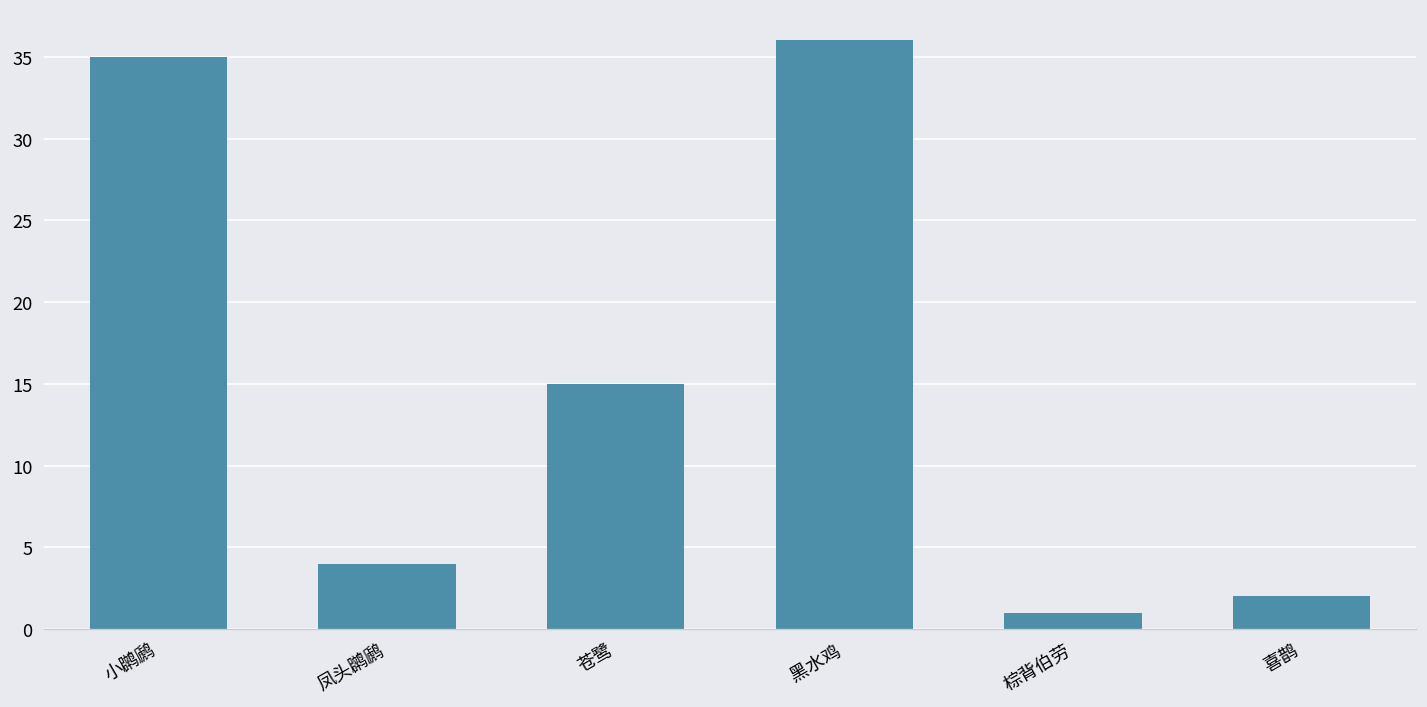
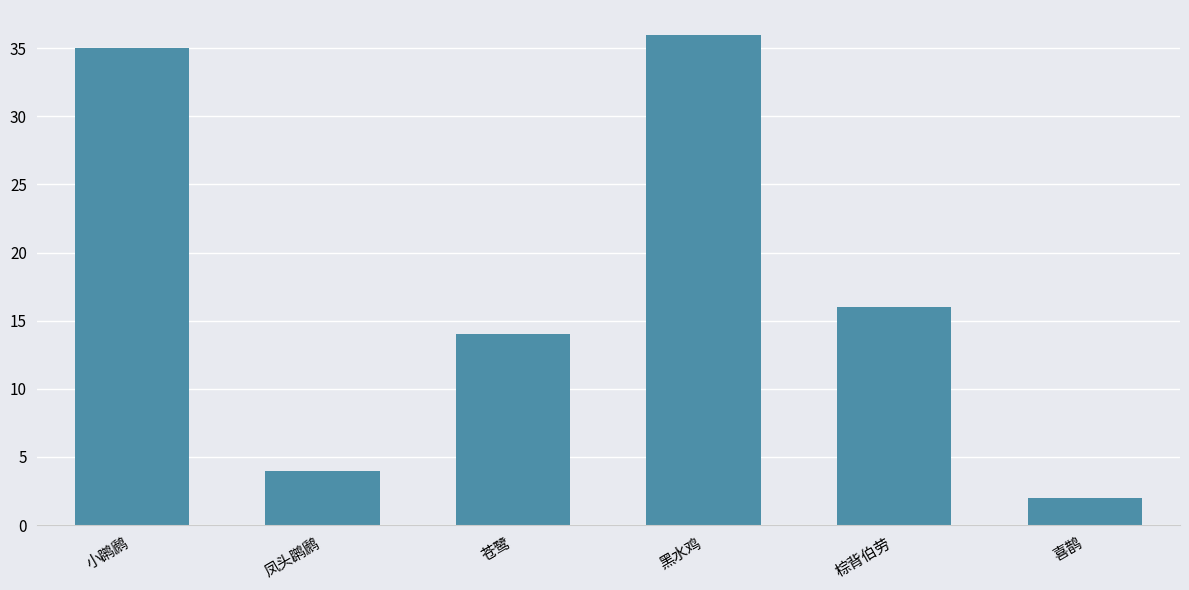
  {
    "小䴙䴘": 35,
    "凤头䴙䴘": 4,
-   "苍鹭": 15,
+   "苍鹭": 14,
    "黑水鸡": 36,
-   "棕背伯劳": 1,
+   "棕背伯劳": 16,
    "喜鹊": 2
  }
